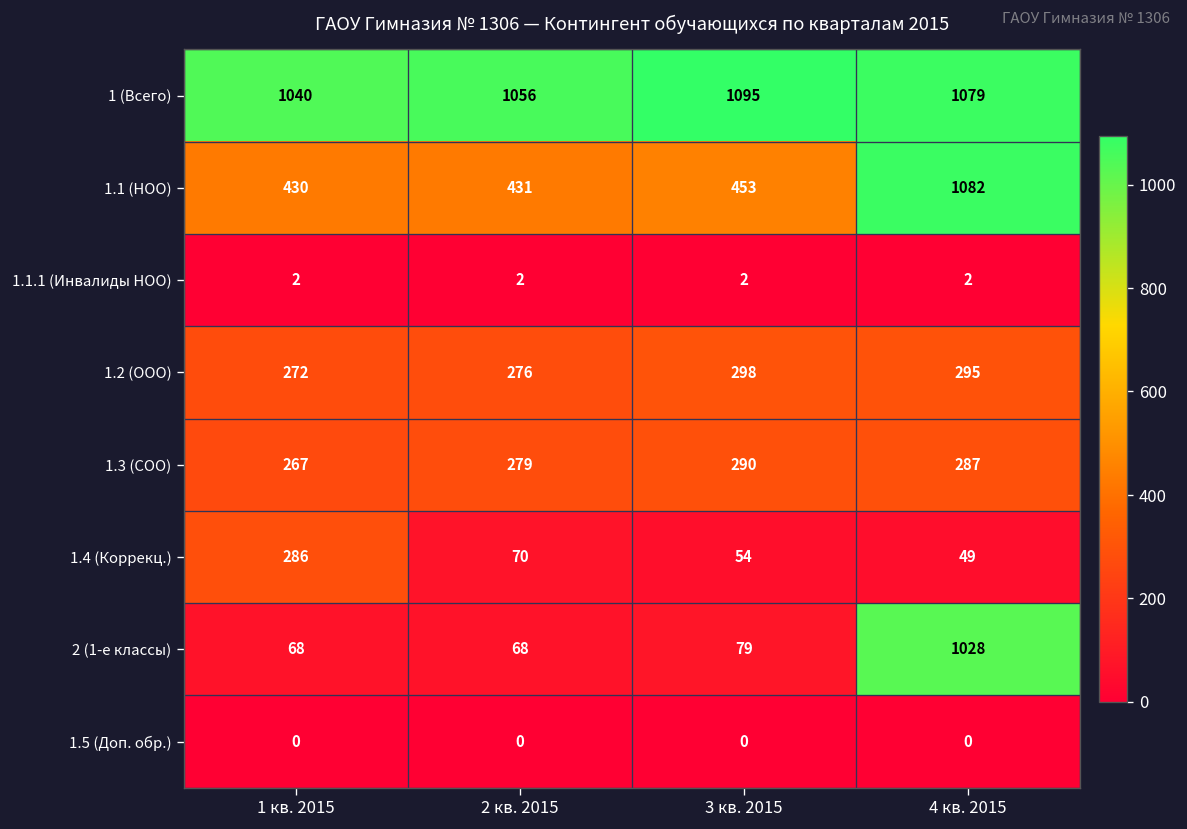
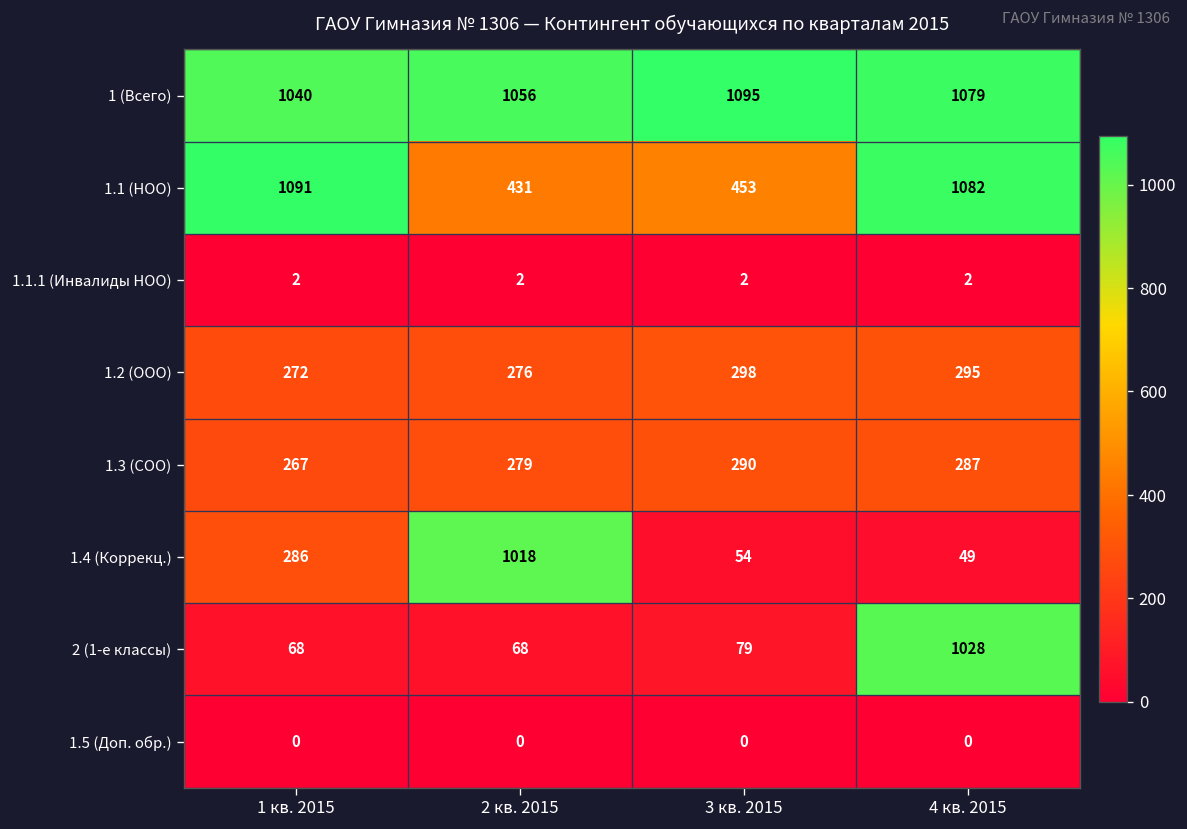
  {
    "1 (Всего)": {
      "1 кв. 2015": 1040,
      "2 кв. 2015": 1056,
      "3 кв. 2015": 1095,
      "4 кв. 2015": 1079
    },
    "1.1 (НОО)": {
-     "1 кв. 2015": 430,
+     "1 кв. 2015": 1091,
      "2 кв. 2015": 431,
      "3 кв. 2015": 453,
      "4 кв. 2015": 1082
    },
    "1.1.1 (Инвалиды НОО)": {
      "1 кв. 2015": 2,
      "2 кв. 2015": 2,
      "3 кв. 2015": 2,
      "4 кв. 2015": 2
    },
    "1.2 (ООО)": {
      "1 кв. 2015": 272,
      "2 кв. 2015": 276,
      "3 кв. 2015": 298,
      "4 кв. 2015": 295
    },
    "1.3 (СОО)": {
      "1 кв. 2015": 267,
      "2 кв. 2015": 279,
      "3 кв. 2015": 290,
      "4 кв. 2015": 287
    },
    "1.4 (Коррекц.)": {
      "1 кв. 2015": 286,
-     "2 кв. 2015": 70,
+     "2 кв. 2015": 1018,
      "3 кв. 2015": 54,
      "4 кв. 2015": 49
    },
    "2 (1-е классы)": {
      "1 кв. 2015": 68,
      "2 кв. 2015": 68,
      "3 кв. 2015": 79,
      "4 кв. 2015": 1028
    },
    "1.5 (Доп. обр.)": {
      "1 кв. 2015": 0,
      "2 кв. 2015": 0,
      "3 кв. 2015": 0,
      "4 кв. 2015": 0
    }
  }
